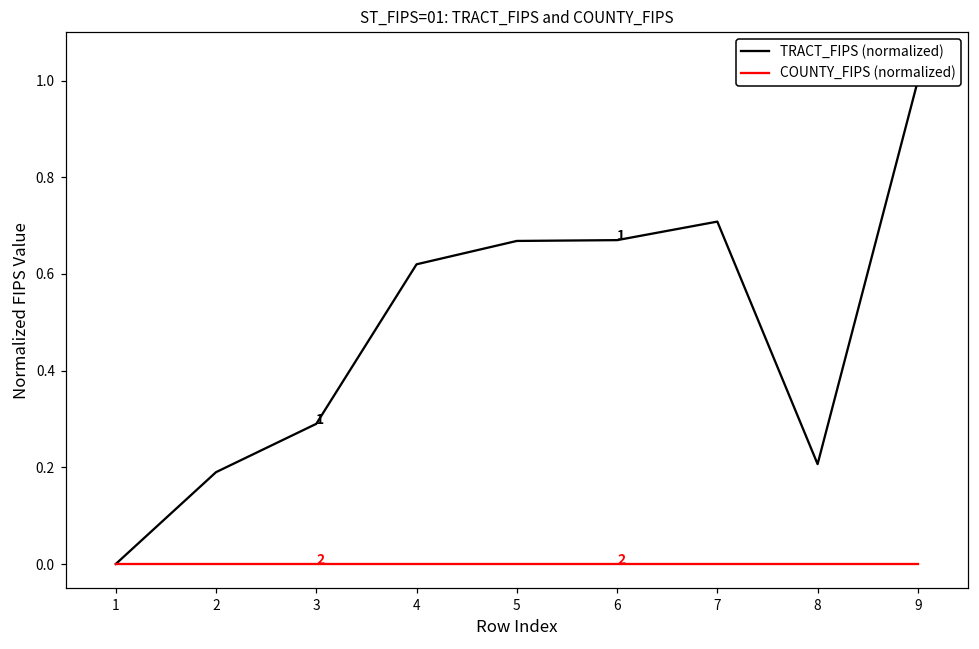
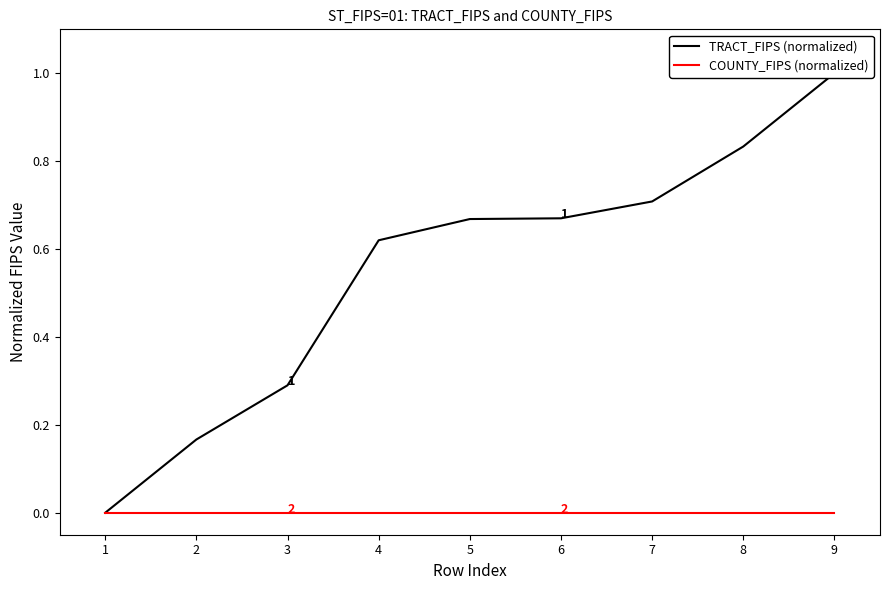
  {
    "TRACT_FIPS (normalized)": {
-     "2": 0.19,
+     "2": 0.17,
      "4": 0.62,
      "5": 0.67,
      "7": 0.71,
-     "8": 0.21
+     "8": 0.83
    },
    "COUNTY_FIPS (normalized)": {
      "2": 0.00,
      "4": 0.00,
      "5": 0.00,
      "7": 0.00,
      "8": 0.00,
      "9": 0.00
    }
  }
